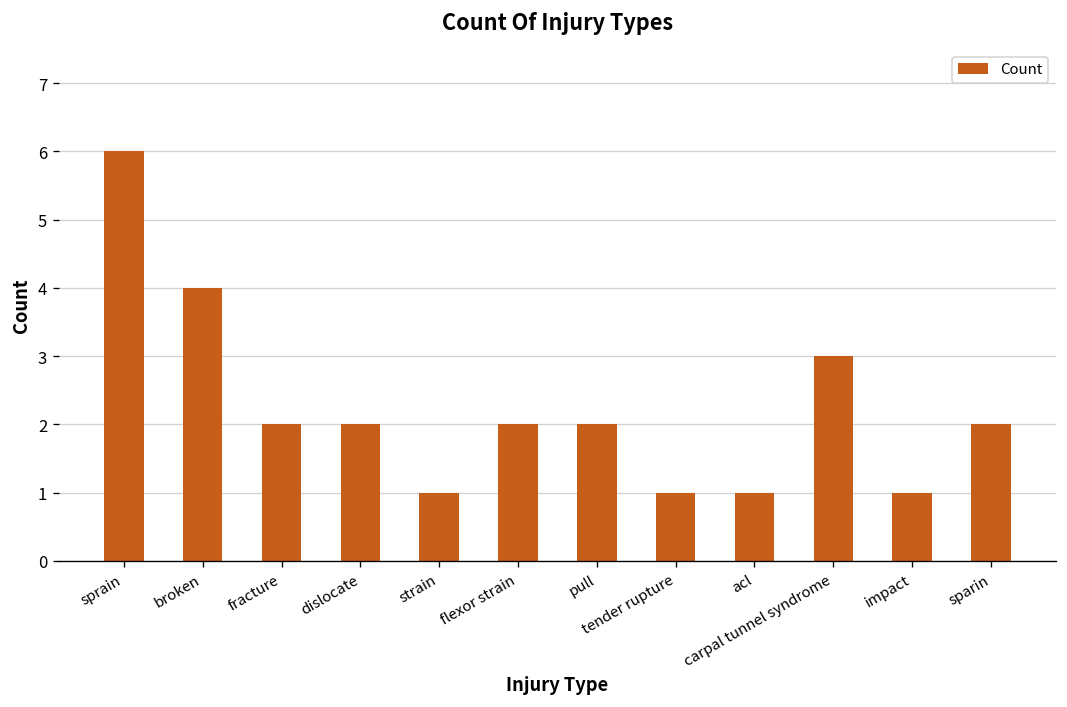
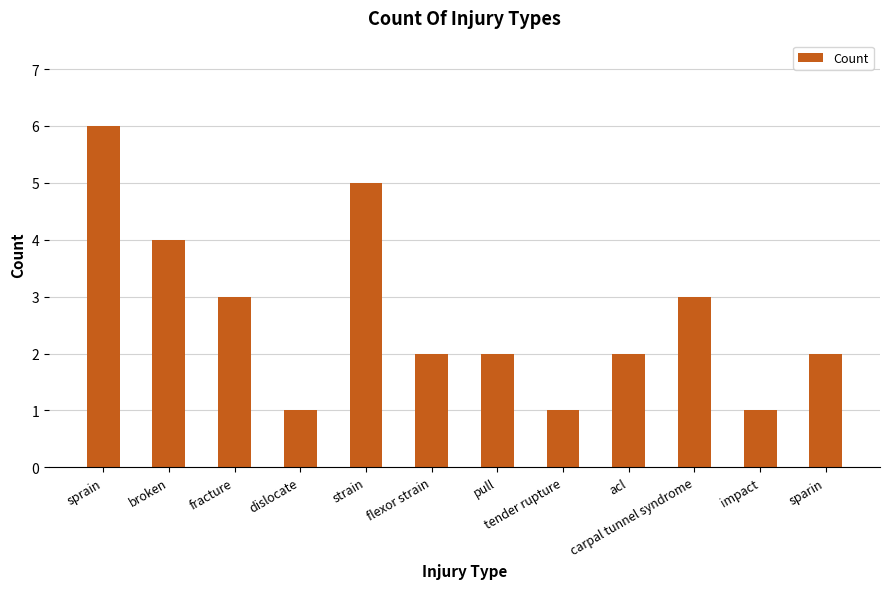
  {
    "sprain": 6,
    "broken": 4,
-   "fracture": 2,
-   "dislocate": 2,
-   "strain": 1,
+   "fracture": 3,
+   "dislocate": 1,
+   "strain": 5,
    "flexor strain": 2,
    "pull": 2,
    "tender rupture": 1,
-   "acl": 1,
+   "acl": 2,
    "carpal tunnel syndrome": 3,
    "impact": 1,
    "sparin": 2
  }
